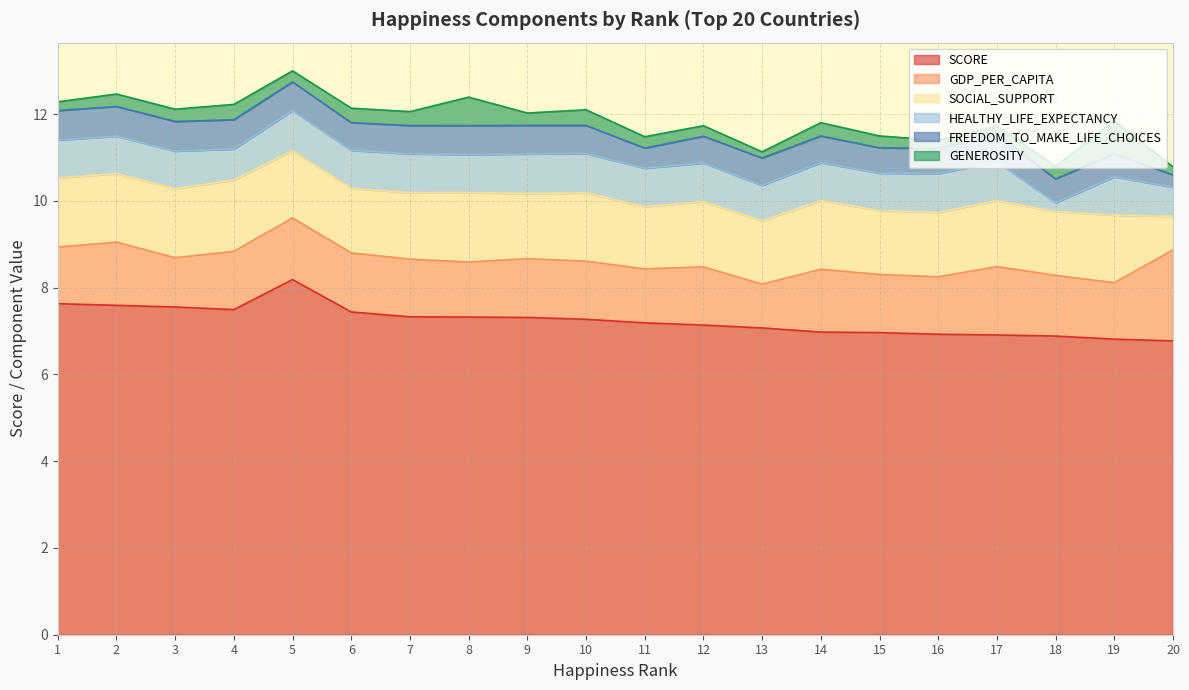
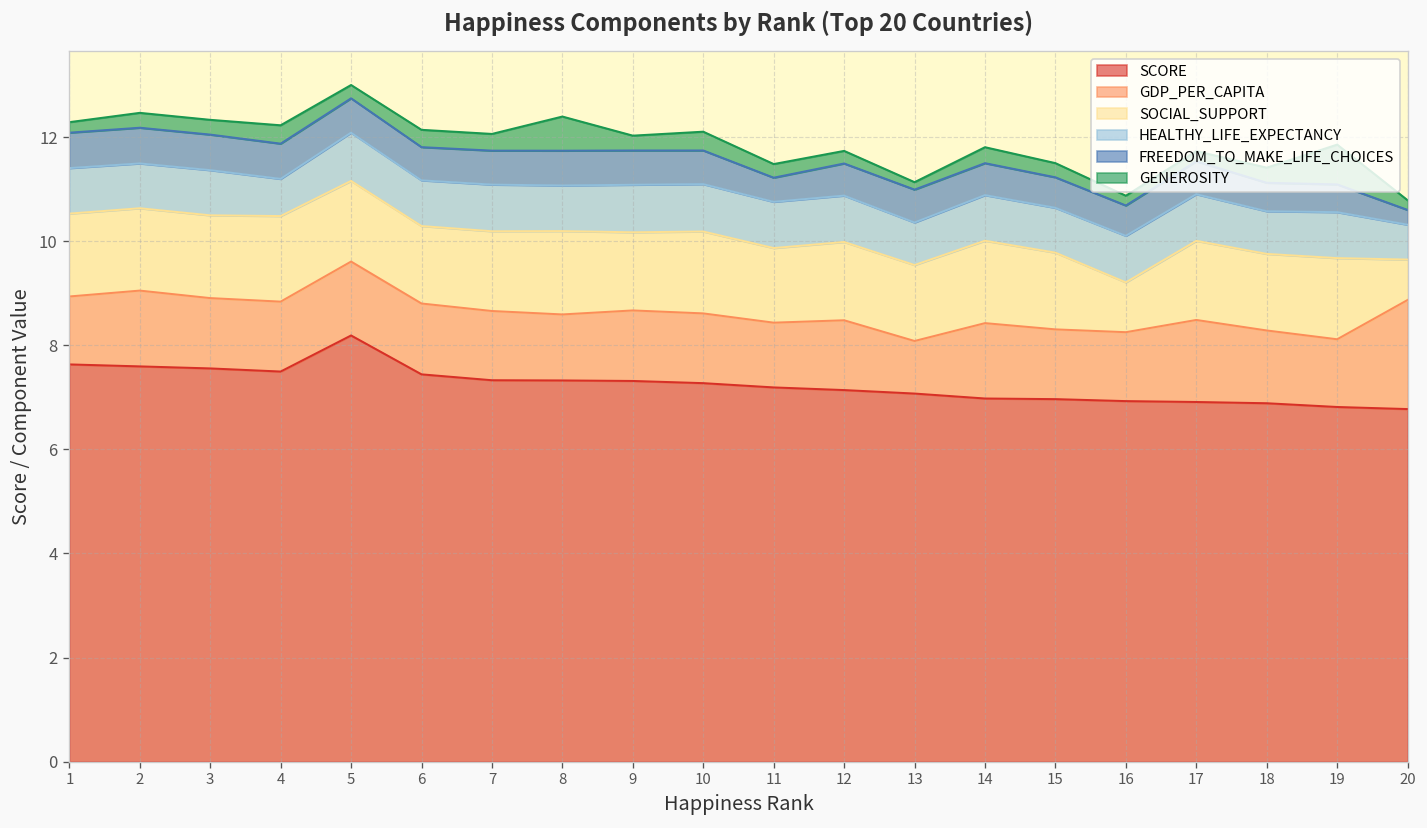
  {
    "SCORE": {
      "1": 7.6,
      "2": 7.6,
      "3": 7.6,
      "4": 7.5,
      "5": 8.2,
      "6": 7.4,
      "7": 7.3,
      "8": 7.3,
      "9": 7.3,
      "10": 7.3,
      "11": 7.2,
      "12": 7.1,
      "13": 7.1,
      "14": 7.0,
      "15": 7.0,
      "16": 6.9,
      "17": 6.9,
      "18": 6.9,
      "19": 6.8,
      "20": 6.8
    },
    "GDP_PER_CAPITA": {
      "1": 1.3,
      "2": 1.5,
-     "3": 1.1,
+     "3": 1.4,
      "4": 1.3,
      "5": 1.4,
      "6": 1.4,
      "7": 1.3,
      "8": 1.3,
      "9": 1.4,
      "10": 1.3,
      "11": 1.2,
      "12": 1.3,
      "13": 1.0,
      "14": 1.4,
      "15": 1.3,
      "16": 1.3,
      "17": 1.6,
      "18": 1.4,
      "19": 1.3,
      "20": 2.1
    },
    "SOCIAL_SUPPORT": {
      "1": 1.6,
      "2": 1.6,
      "3": 1.6,
      "4": 1.6,
      "5": 1.5,
      "6": 1.5,
      "7": 1.5,
      "8": 1.6,
      "9": 1.5,
      "10": 1.6,
      "11": 1.4,
      "12": 1.5,
      "13": 1.5,
      "14": 1.6,
      "15": 1.5,
-     "16": 1.5,
+     "16": 1.0,
      "17": 1.5,
      "18": 1.5,
      "19": 1.6,
      "20": 0.8
    },
    "HEALTHY_LIFE_EXPECTANCY": {
      "1": 0.9,
      "2": 0.9,
      "3": 0.9,
      "4": 0.7,
      "5": 0.9,
      "6": 0.9,
      "7": 0.9,
      "8": 0.9,
      "9": 0.9,
      "10": 0.9,
      "11": 0.9,
      "12": 0.9,
      "13": 0.8,
      "14": 0.9,
      "15": 0.9,
      "16": 0.9,
-     "18": 0.2,
+     "18": 0.8,
      "19": 0.9,
      "20": 0.7
    },
    "FREEDOM_TO_MAKE_LIFE_CHOICES": {
      "1": 0.7,
      "2": 0.7,
      "3": 0.7,
      "4": 0.7,
      "5": 0.7,
      "6": 0.6,
      "7": 0.7,
      "8": 0.7,
      "9": 0.7,
      "10": 0.6,
      "11": 0.5,
      "12": 0.6,
      "13": 0.6,
      "14": 0.6,
      "15": 0.6,
      "20": 0.3
    },
    "GENEROSITY": {
      "1": 0.2,
      "2": 0.3,
      "3": 0.3,
      "4": 0.4,
      "5": 0.3,
      "6": 0.3,
      "7": 0.3,
      "8": 0.7,
      "9": 0.3,
      "10": 0.4,
      "11": 0.3,
      "12": 0.2,
      "13": 0.1,
      "14": 0.3,
      "15": 0.3,
      "20": 0.2
    }
  }
